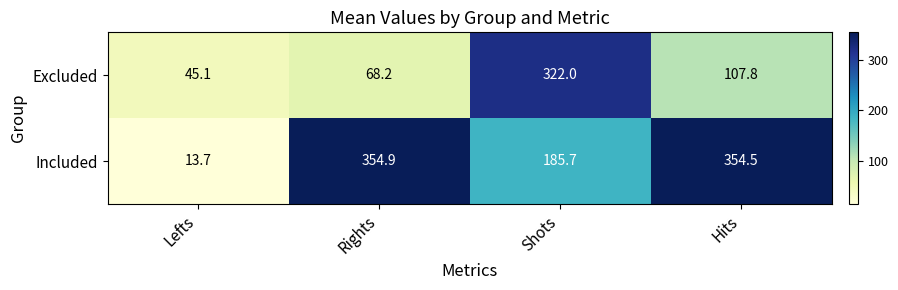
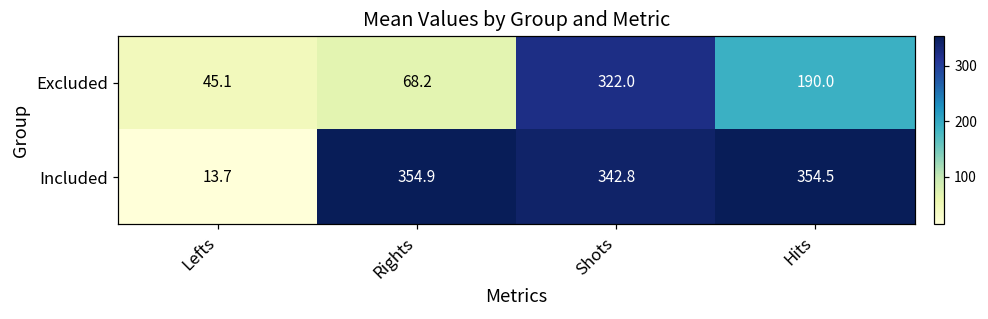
  {
    "Excluded": {
      "Lefts": 45.1,
      "Rights": 68.2,
      "Shots": 322.0,
-     "Hits": 107.8
+     "Hits": 190.0
    },
    "Included": {
      "Lefts": 13.7,
      "Rights": 354.9,
-     "Shots": 185.7,
+     "Shots": 342.8,
      "Hits": 354.5
    }
  }
